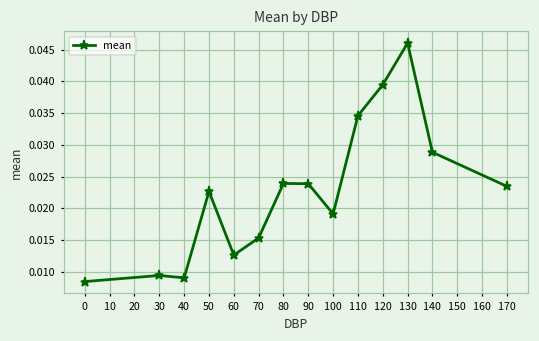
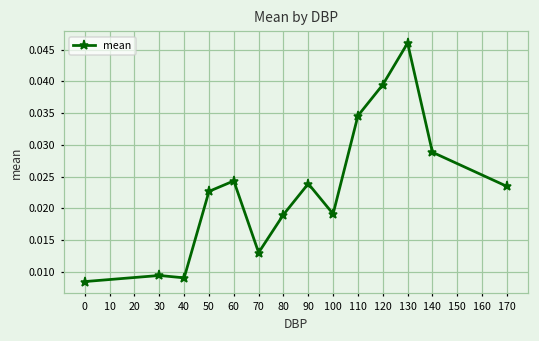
  {
    "0": 0.008,
    "30": 0.009,
    "40": 0.009,
    "50": 0.023,
-   "60": 0.013,
-   "70": 0.015,
-   "80": 0.024,
+   "60": 0.024,
+   "70": 0.013,
+   "80": 0.019,
    "90": 0.024,
    "100": 0.019,
    "110": 0.035,
    "120": 0.039,
    "130": 0.046,
    "140": 0.029,
    "170": 0.023
  }
